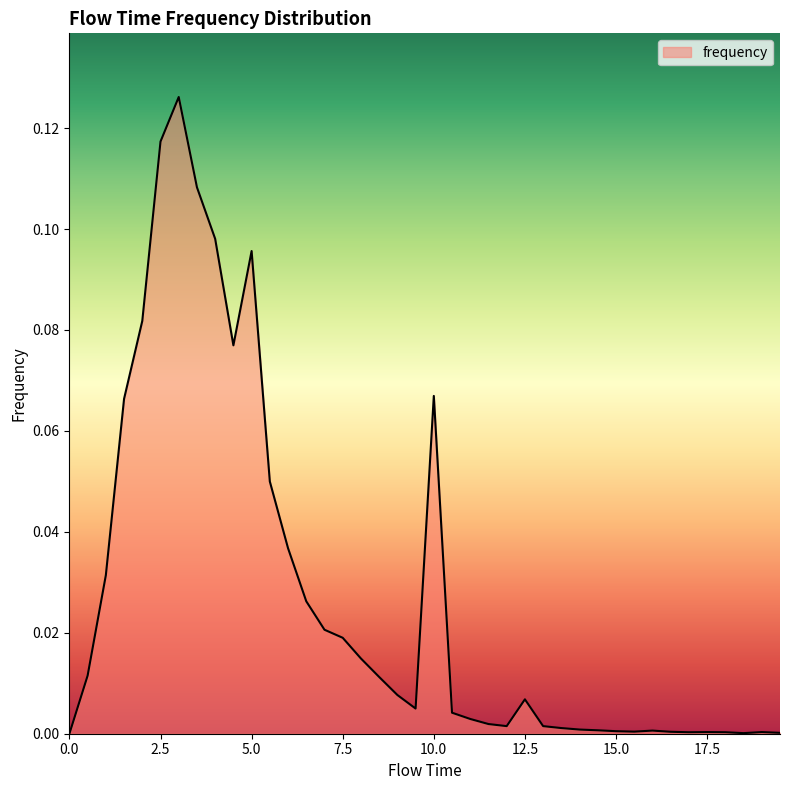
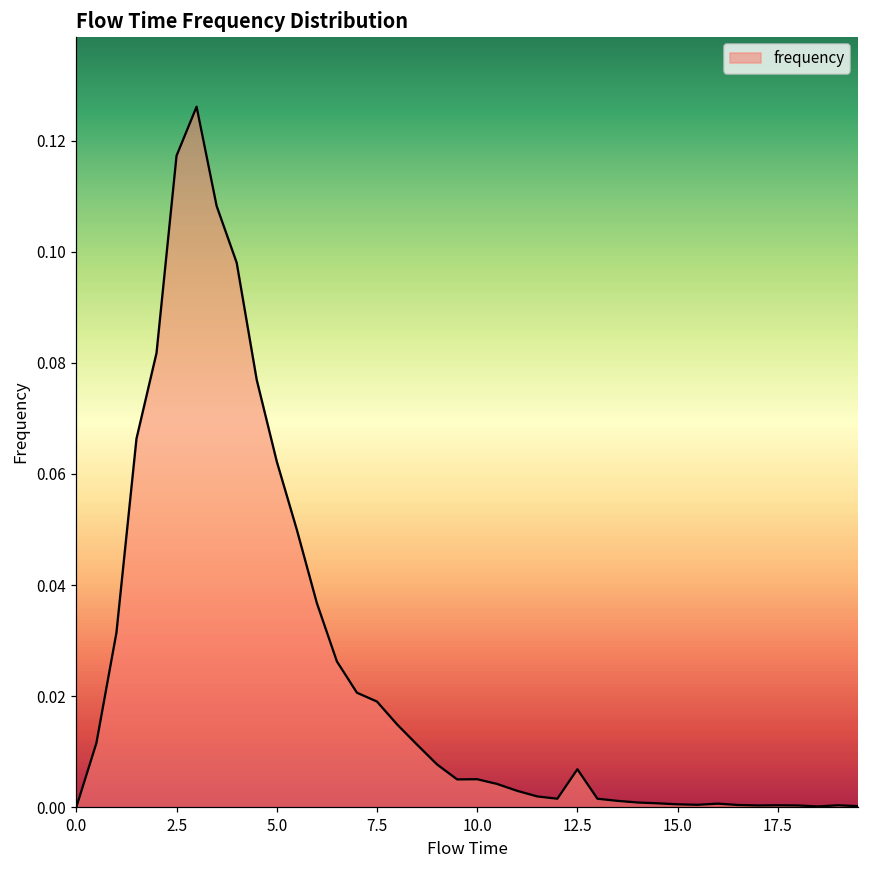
  {
    "0.0": 0.000,
    "2.5": 0.117,
-   "5.0": 0.096,
+   "5.0": 0.062,
    "7.5": 0.019,
-   "10.0": 0.067,
+   "10.0": 0.005,
    "12.5": 0.007,
    "15.0": 0.001,
    "17.5": 0.000
  }
